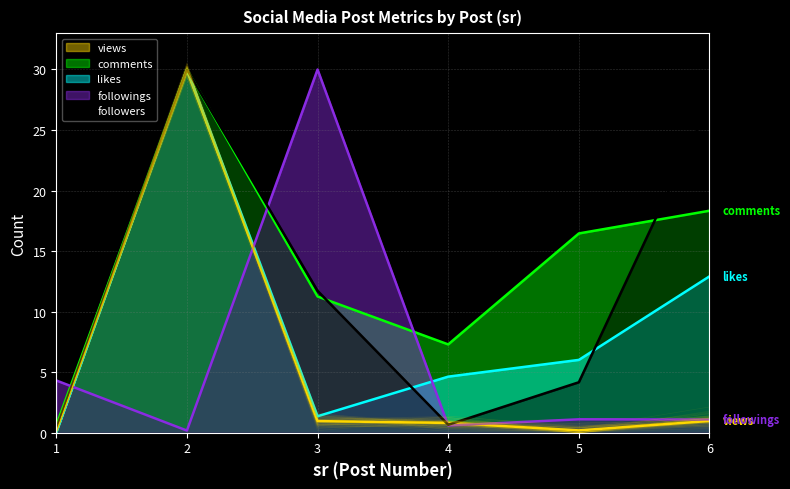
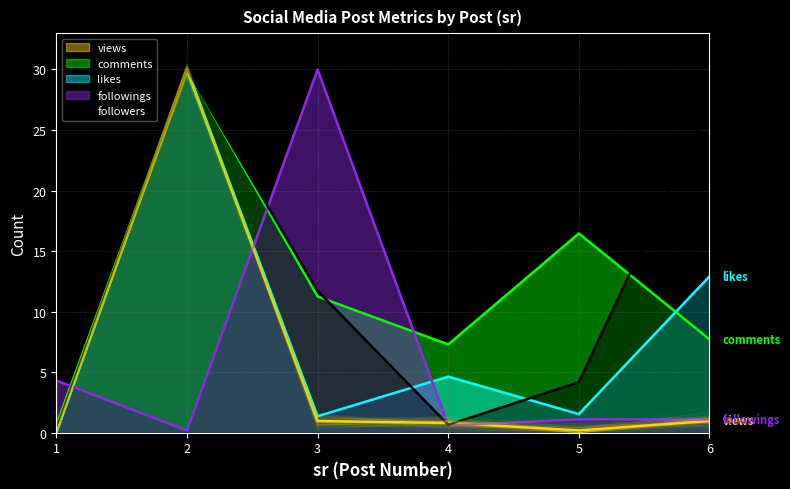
  {
    "comments": {
      "3": 11.3,
      "4": 7.3,
      "5": 16.5,
-     "6": 18.3
+     "6": 7.7
    },
    "likes": {
      "4": 4.6,
-     "5": 6.0,
+     "5": 1.5,
      "6": 12.9
    },
    "followings": {
      "1": 4.3,
      "2": 0.2,
      "3": 30.0
    }
  }
